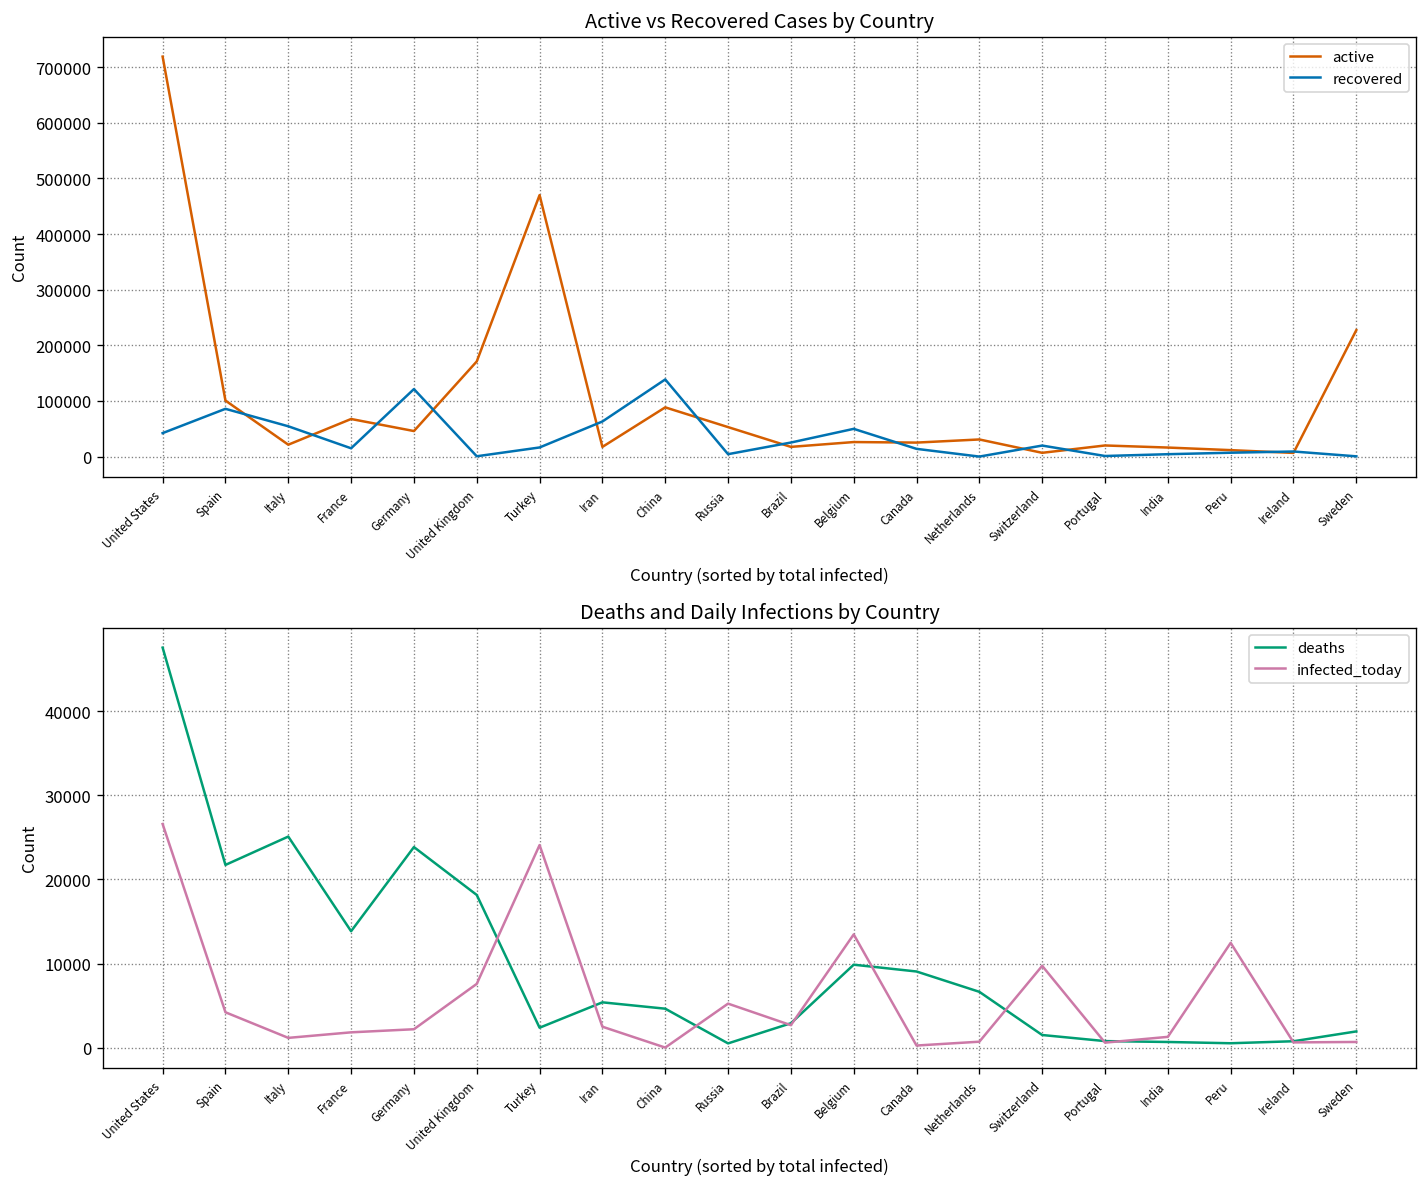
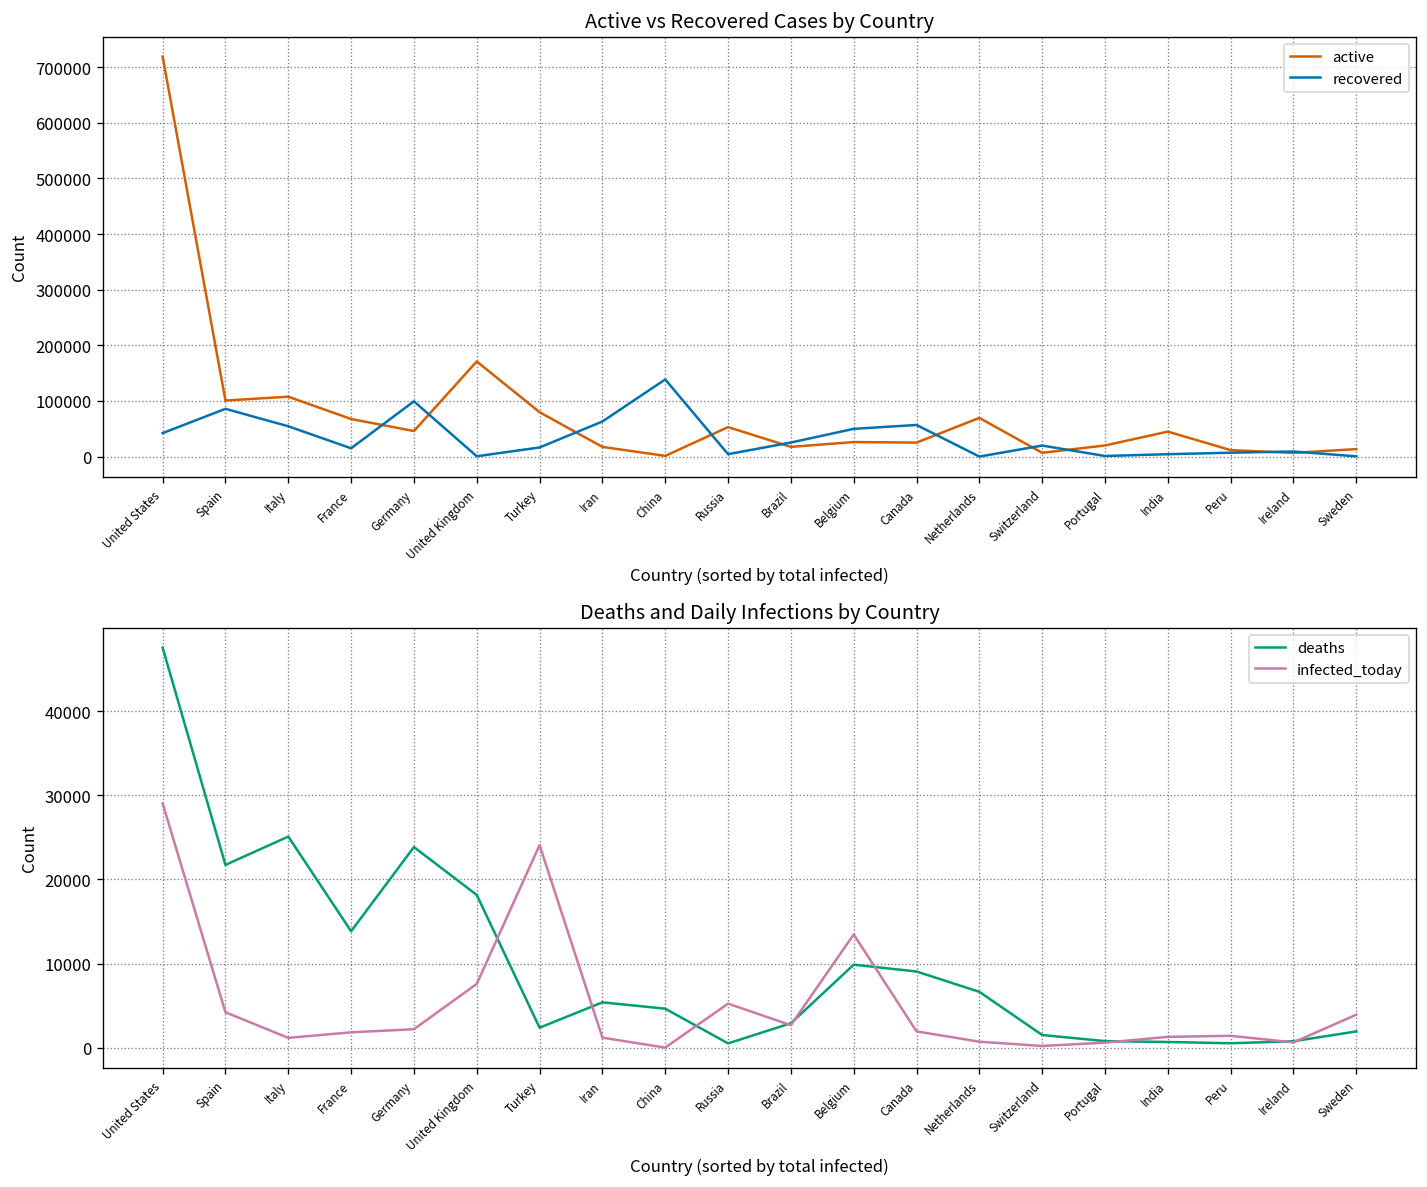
  {
    "Active vs Recovered Cases by Country": {
      "active": {
        "United States": 720000,
        "Spain": 100000,
-       "Italy": 20000,
+       "Italy": 110000,
        "France": 70000,
        "Germany": 50000,
        "United Kingdom": 170000,
-       "Turkey": 470000,
+       "Turkey": 80000,
        "Iran": 20000,
-       "China": 90000,
+       "China": 0,
        "Russia": 50000,
        "Brazil": 20000,
        "Belgium": 30000,
        "Canada": 30000,
-       "Netherlands": 30000,
+       "Netherlands": 70000,
        "Switzerland": 10000,
        "Portugal": 20000,
-       "India": 20000,
-       "Sweden": 230000
+       "India": 40000,
+       "Sweden": 10000
      },
      "recovered": {
        "United States": 40000,
        "Spain": 90000,
        "Italy": 50000,
        "France": 10000,
-       "Germany": 120000,
+       "Germany": 100000,
        "United Kingdom": 0,
        "Turkey": 20000,
        "Iran": 60000,
        "China": 140000,
        "Russia": 0,
        "Brazil": 30000,
        "Belgium": 50000,
-       "Canada": 10000,
+       "Canada": 60000,
        "Netherlands": 0,
        "Switzerland": 20000,
        "Portugal": 0,
        "India": 0,
        "Sweden": 0
      }
    },
    "Deaths and Daily Infections by Country": {
      "deaths": {
        "United States": 48000,
        "Spain": 22000,
        "Italy": 25000,
        "France": 14000,
        "Germany": 24000,
        "United Kingdom": 18000,
        "Turkey": 2000,
        "Iran": 5000,
        "China": 5000,
        "Russia": 1000,
        "Belgium": 10000,
        "Canada": 9000,
        "Netherlands": 7000,
        "Switzerland": 2000,
        "India": 1000,
        "Peru": 1000,
        "Sweden": 2000
      },
      "infected_today": {
-       "United States": 27000,
+       "United States": 29000,
        "Spain": 4000,
        "Italy": 1000,
        "France": 2000,
        "Germany": 2000,
        "United Kingdom": 8000,
        "Turkey": 24000,
-       "Iran": 2000,
+       "Iran": 1000,
        "China": 0,
        "Russia": 5000,
        "Belgium": 13000,
-       "Canada": 0,
+       "Canada": 2000,
        "Netherlands": 1000,
-       "Switzerland": 10000,
+       "Switzerland": 0,
        "India": 1000,
-       "Peru": 12000,
-       "Sweden": 1000
+       "Peru": 1000,
+       "Sweden": 4000
      }
    }
  }
